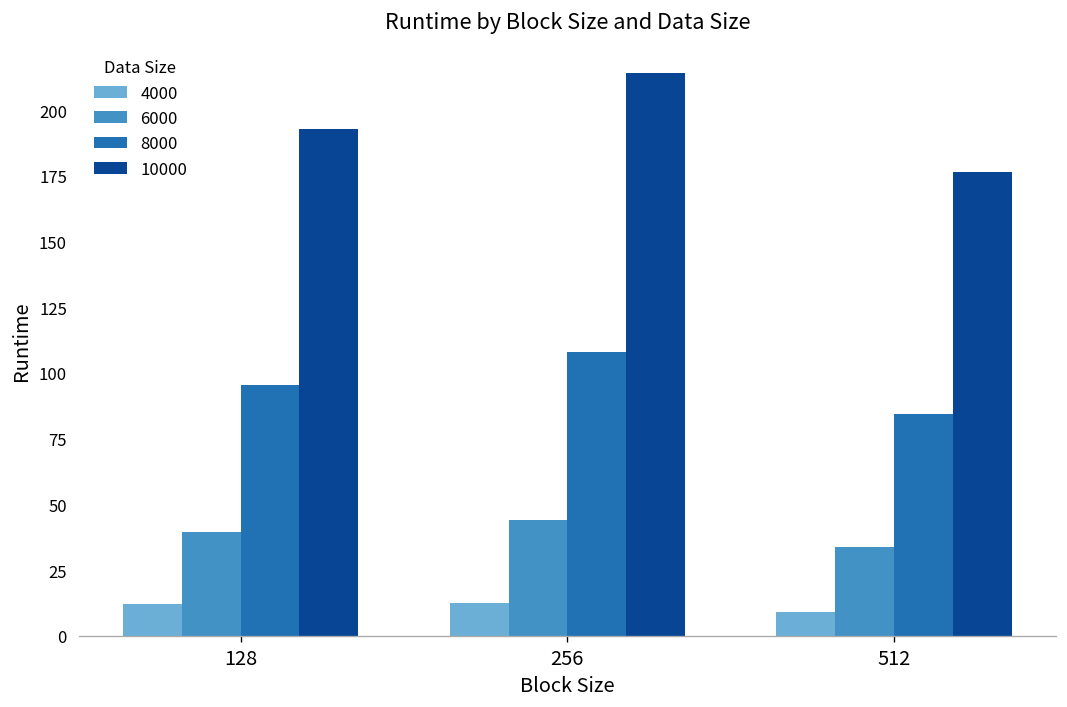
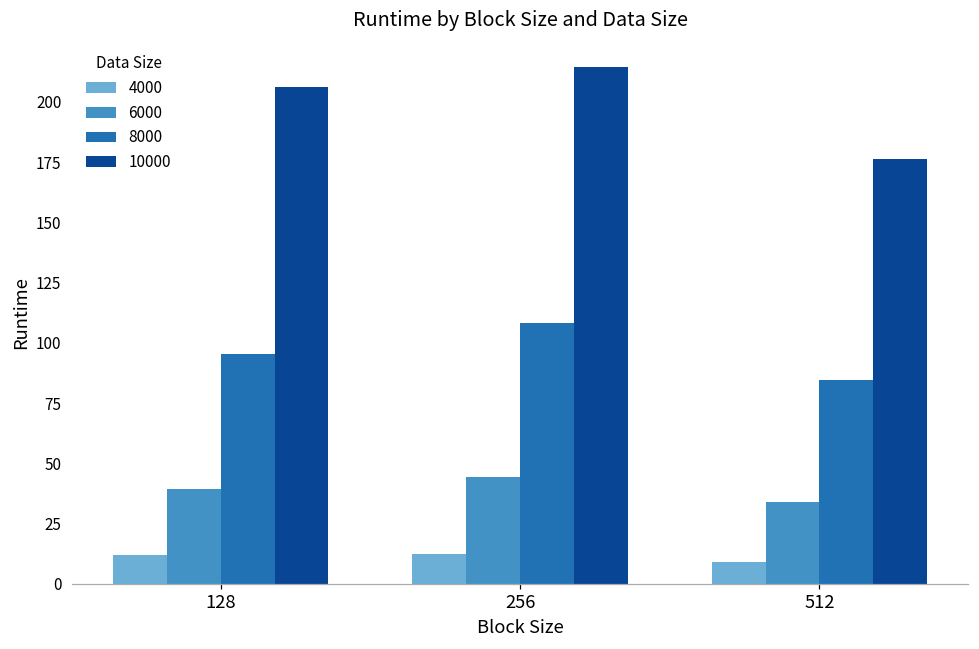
  {
    "10000": {
-     "128": 193,
+     "128": 206,
      "256": 214,
      "512": 176
    }
  }
